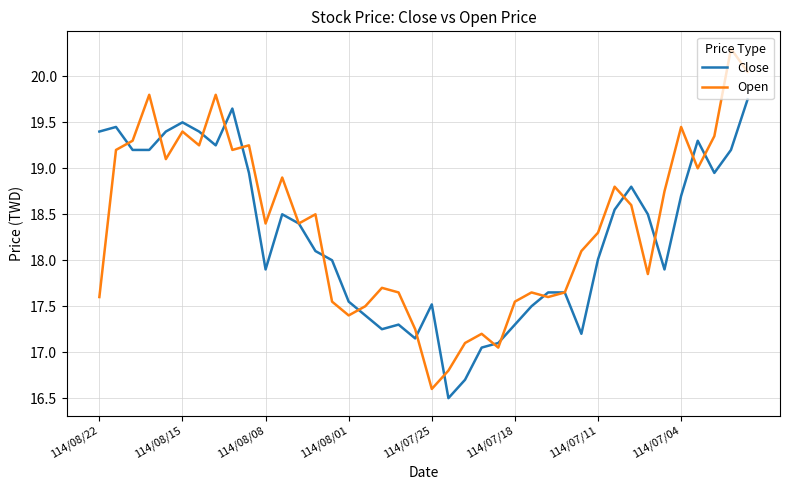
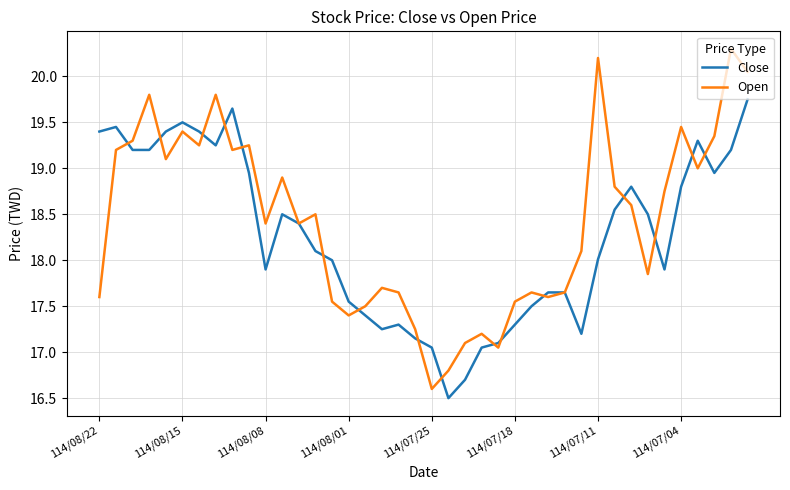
  {
    "Close": {
      "114/08/22": 19.4,
      "114/08/15": 19.5,
      "114/08/08": 17.9,
      "114/08/01": 17.6,
-     "114/07/25": 17.5,
+     "114/07/25": 17.1,
      "114/07/18": 17.3,
      "114/07/11": 18.0,
-     "114/07/04": 18.7
+     "114/07/04": 18.8
    },
    "Open": {
      "114/08/22": 17.6,
      "114/08/15": 19.4,
      "114/08/08": 18.4,
      "114/08/01": 17.4,
      "114/07/25": 16.6,
      "114/07/18": 17.6,
-     "114/07/11": 18.3,
+     "114/07/11": 20.2,
      "114/07/04": 19.5
    }
  }
